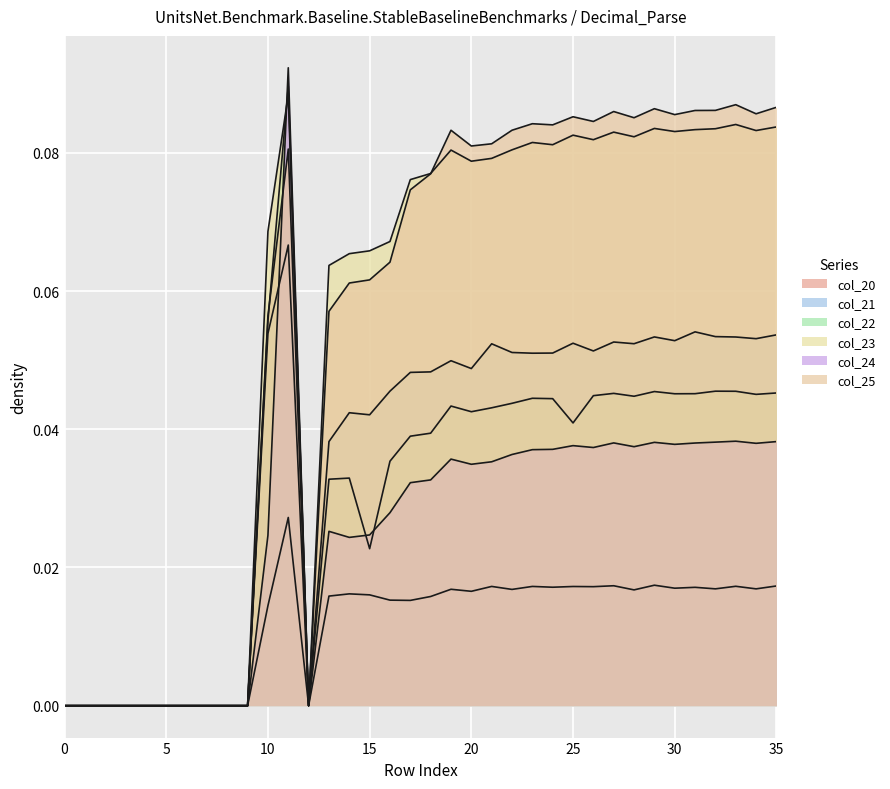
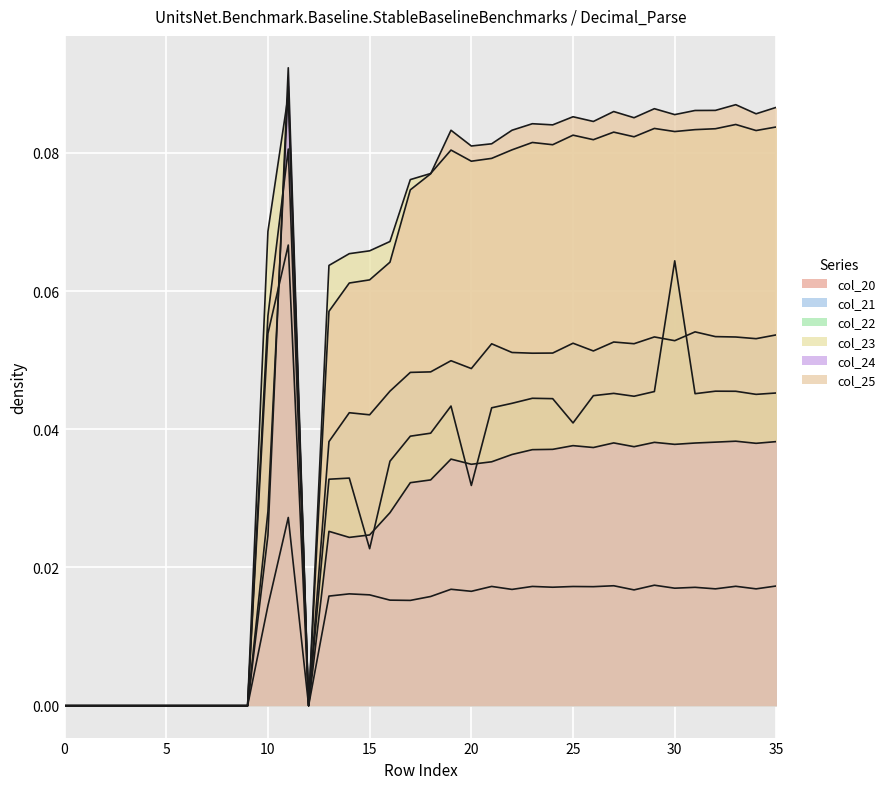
  {
    "col_22": {
-     "10": 0.056,
+     "10": 0.028,
      "15": 0.023,
-     "20": 0.043,
+     "20": 0.032,
      "25": 0.041,
-     "30": 0.045,
+     "30": 0.064,
      "35": 0.045
    }
  }
